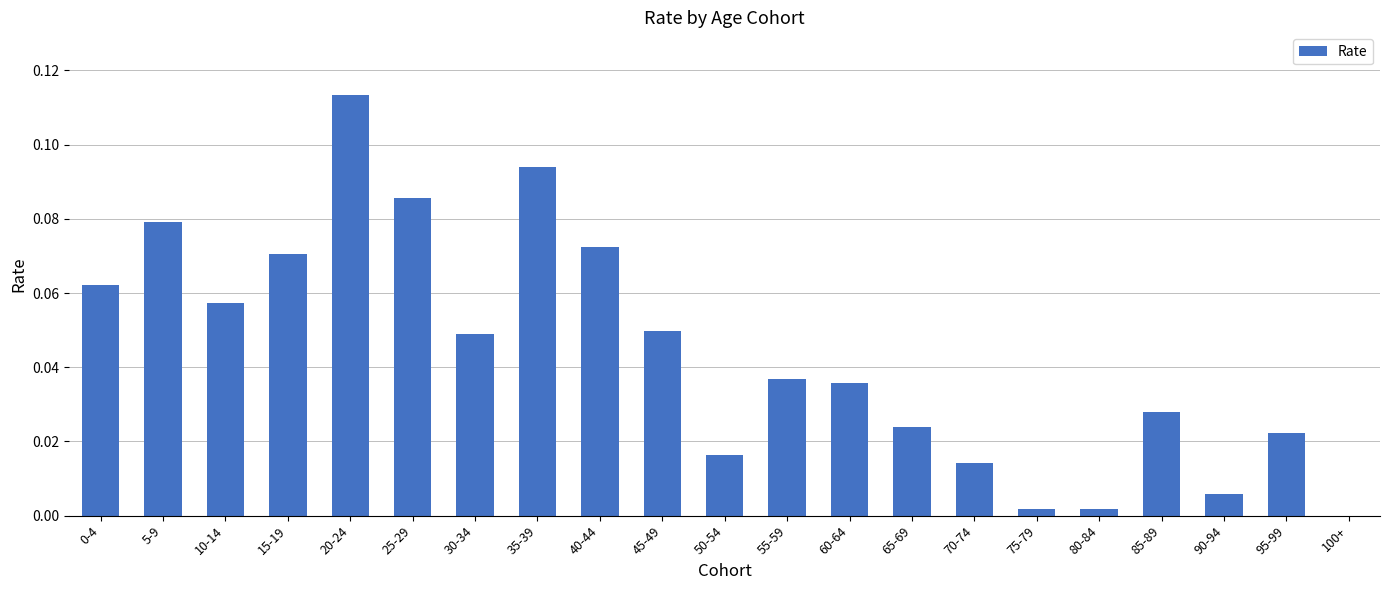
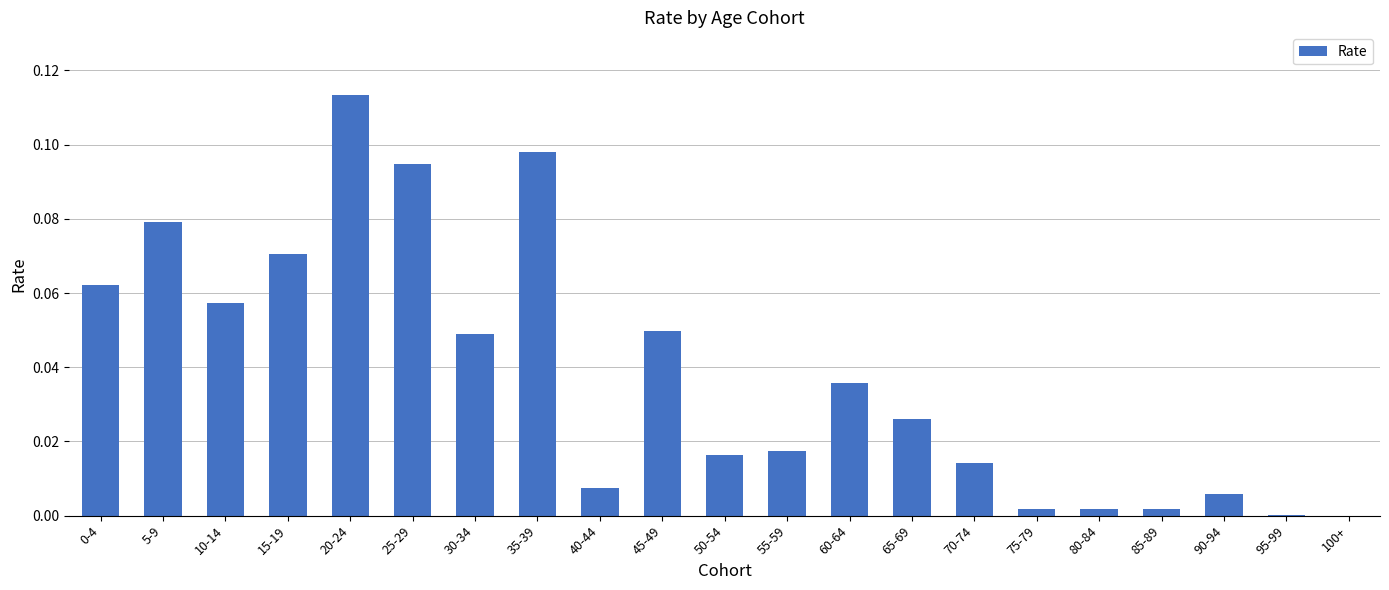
  {
    "0-4": 0.062,
    "5-9": 0.079,
    "10-14": 0.057,
    "15-19": 0.071,
    "20-24": 0.113,
-   "25-29": 0.085,
+   "25-29": 0.095,
    "30-34": 0.049,
-   "35-39": 0.094,
-   "40-44": 0.072,
+   "35-39": 0.098,
+   "40-44": 0.007,
    "45-49": 0.050,
    "50-54": 0.016,
-   "55-59": 0.037,
+   "55-59": 0.017,
    "60-64": 0.036,
-   "65-69": 0.024,
+   "65-69": 0.026,
    "70-74": 0.014,
    "75-79": 0.002,
    "80-84": 0.002,
-   "85-89": 0.028,
+   "85-89": 0.002,
    "90-94": 0.006,
-   "95-99": 0.022
+   "95-99": 0.000
  }
